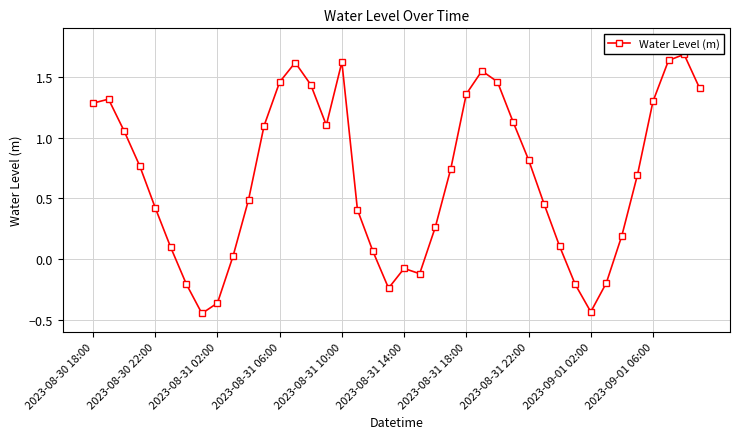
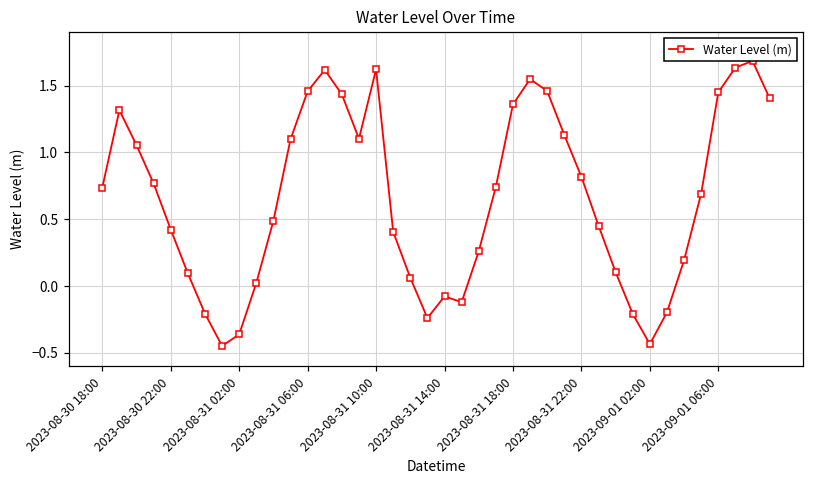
  {
-   "2023-08-30 18:00": 1.28,
+   "2023-08-30 18:00": 0.74,
    "2023-08-30 22:00": 0.42,
    "2023-08-31 02:00": -0.36,
    "2023-08-31 06:00": 1.46,
    "2023-08-31 10:00": 1.62,
    "2023-08-31 14:00": -0.08,
    "2023-08-31 18:00": 1.36,
    "2023-08-31 22:00": 0.82,
    "2023-09-01 02:00": -0.44,
-   "2023-09-01 06:00": 1.30
+   "2023-09-01 06:00": 1.45
  }
